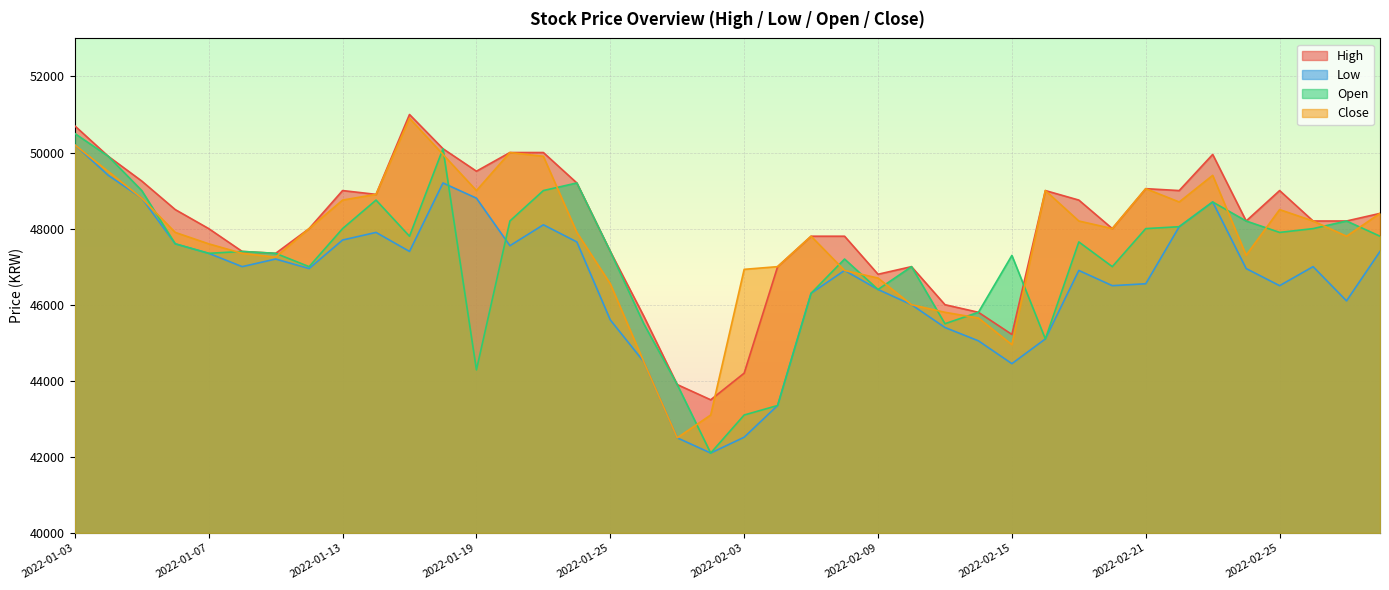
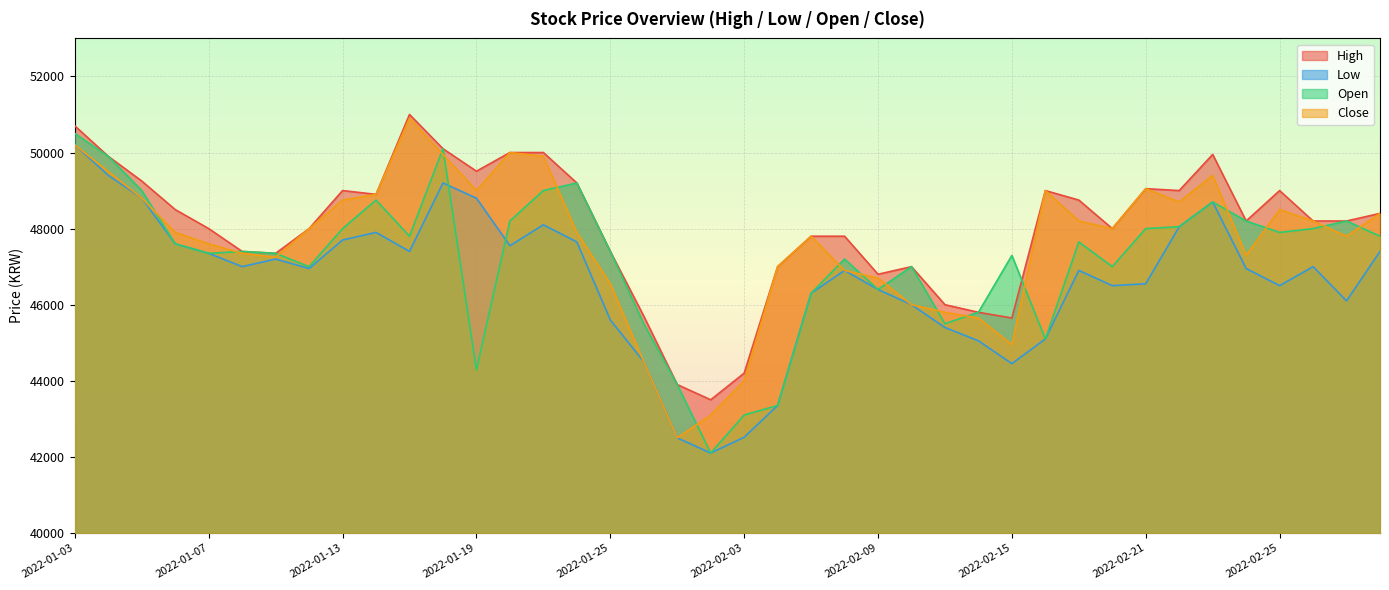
  {
    "High": {
      "2022-01-03": 50700,
      "2022-01-07": 48000,
      "2022-01-13": 49000,
      "2022-01-19": 49500,
      "2022-02-03": 44200,
      "2022-02-09": 46800,
-     "2022-02-15": 45200,
+     "2022-02-15": 45700,
      "2022-02-25": 49000
    },
    "Low": {
      "2022-01-13": 47700,
      "2022-01-19": 48800,
      "2022-01-25": 45600,
      "2022-02-03": 42500,
      "2022-02-15": 44500,
      "2022-02-21": 46600,
      "2022-02-25": 46500
    },
    "Open": {
      "2022-01-03": 50500,
      "2022-01-13": 48000,
      "2022-01-19": 44300,
      "2022-02-03": 43100,
      "2022-02-15": 47300,
      "2022-02-21": 48000,
      "2022-02-25": 47900
    },
    "Close": {
      "2022-01-07": 47600,
      "2022-01-13": 48800,
      "2022-01-19": 49000,
      "2022-01-25": 46600,
-     "2022-02-03": 46900,
+     "2022-02-03": 44000,
      "2022-02-09": 46700,
      "2022-02-15": 45000,
      "2022-02-25": 48500
    }
  }
